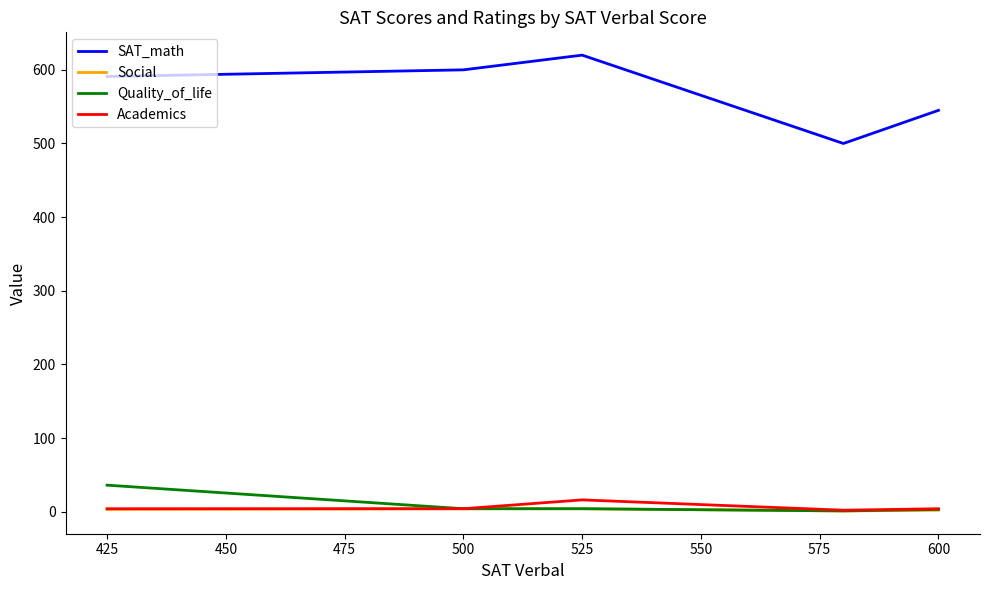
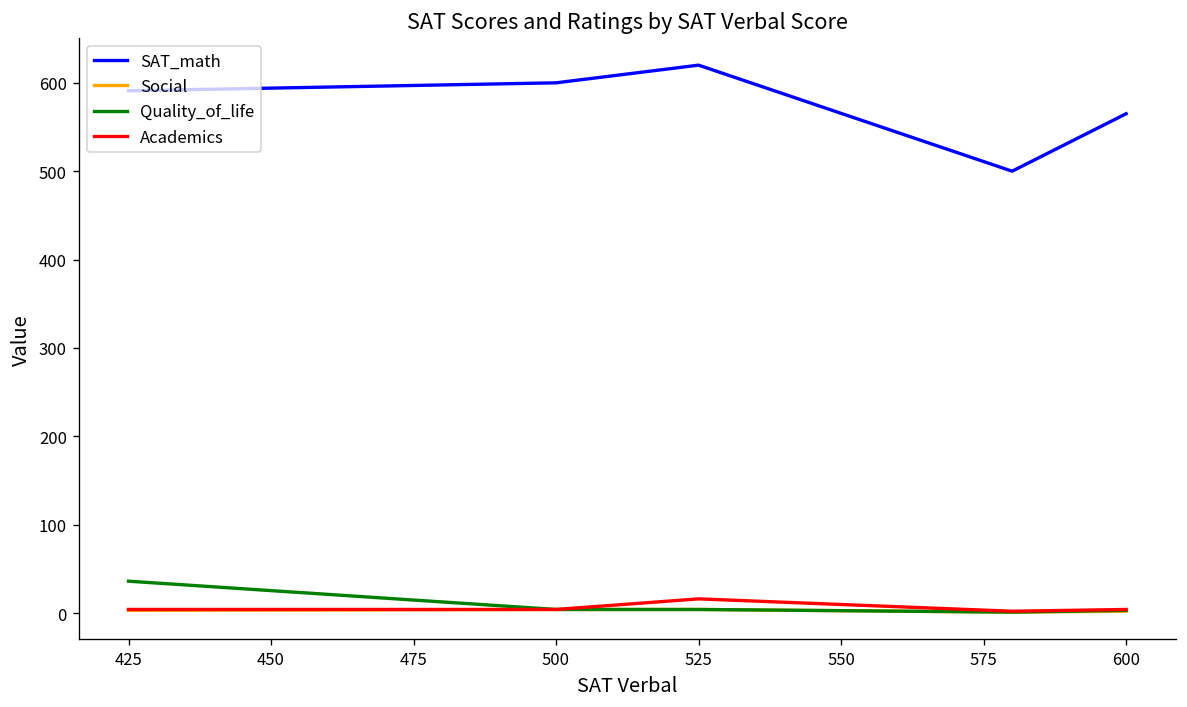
  {
    "SAT_math": {
      "500": 600,
      "525": 620,
-     "600": 550
+     "600": 570
    },
    "Quality_of_life": {
      "425": 40
    },
    "Academics": {
      "525": 20
    }
  }
